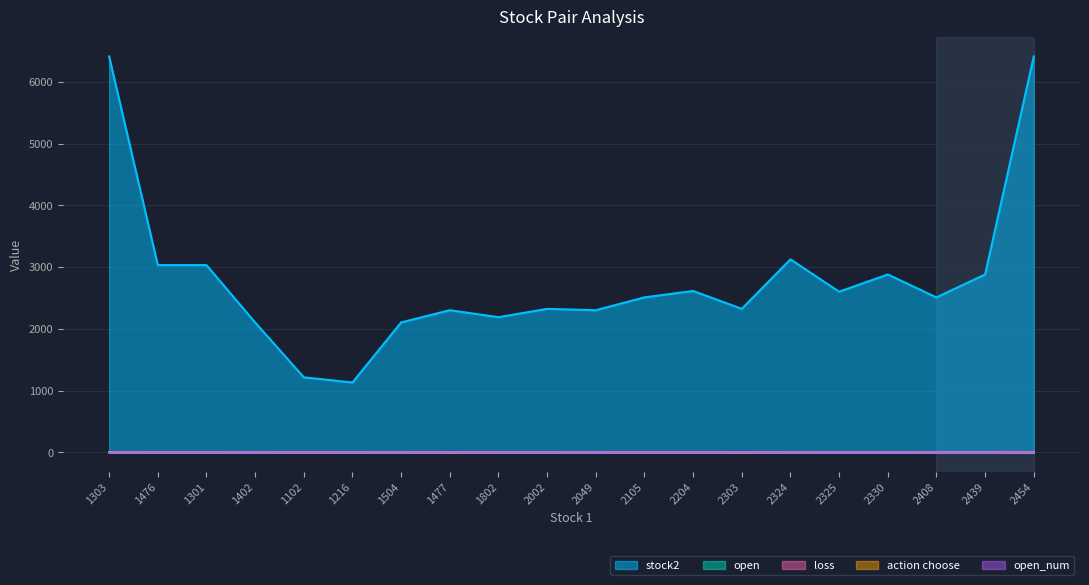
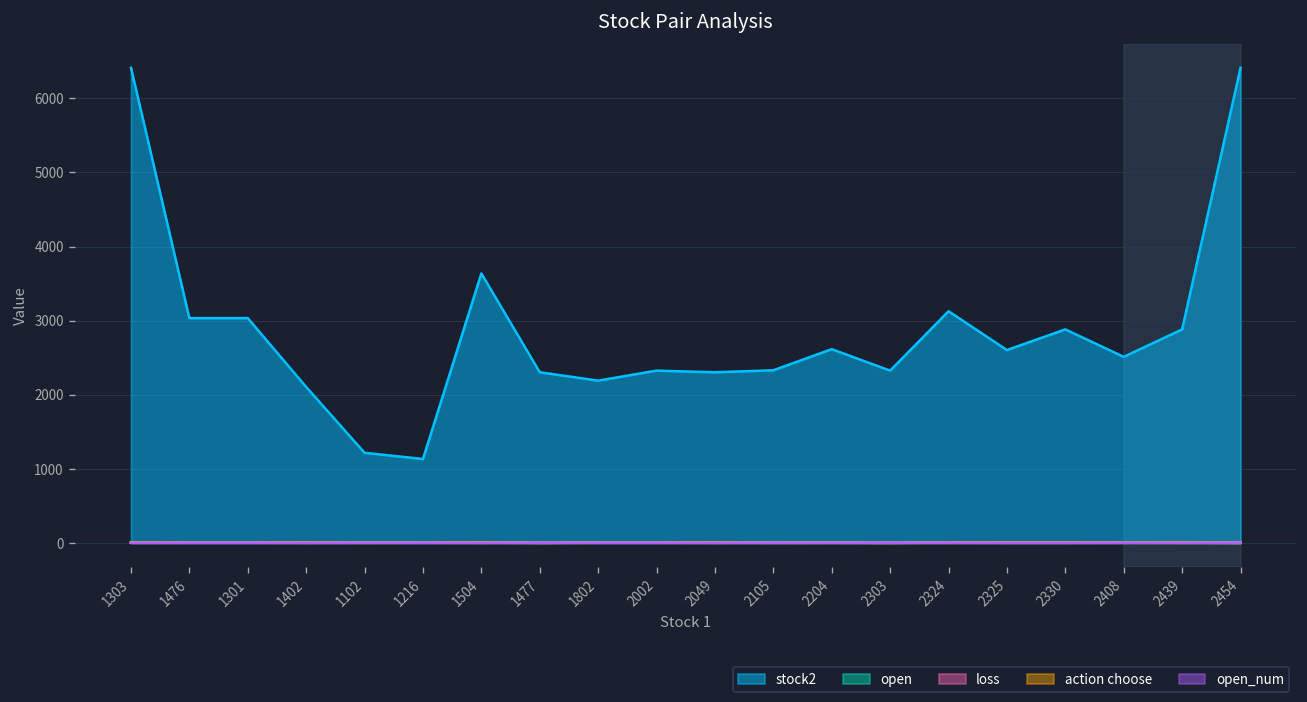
  {
    "stock2": {
      "1303": 6400,
      "1476": 3000,
      "1301": 3000,
      "1402": 2100,
      "1102": 1200,
      "1216": 1100,
-     "1504": 2100,
+     "1504": 3600,
      "1477": 2300,
      "1802": 2200,
      "2002": 2300,
      "2049": 2300,
-     "2105": 2500,
+     "2105": 2300,
      "2204": 2600,
      "2303": 2300,
      "2324": 3100,
      "2325": 2600,
      "2330": 2900,
      "2408": 2500,
      "2439": 2900,
      "2454": 6400
    }
  }
